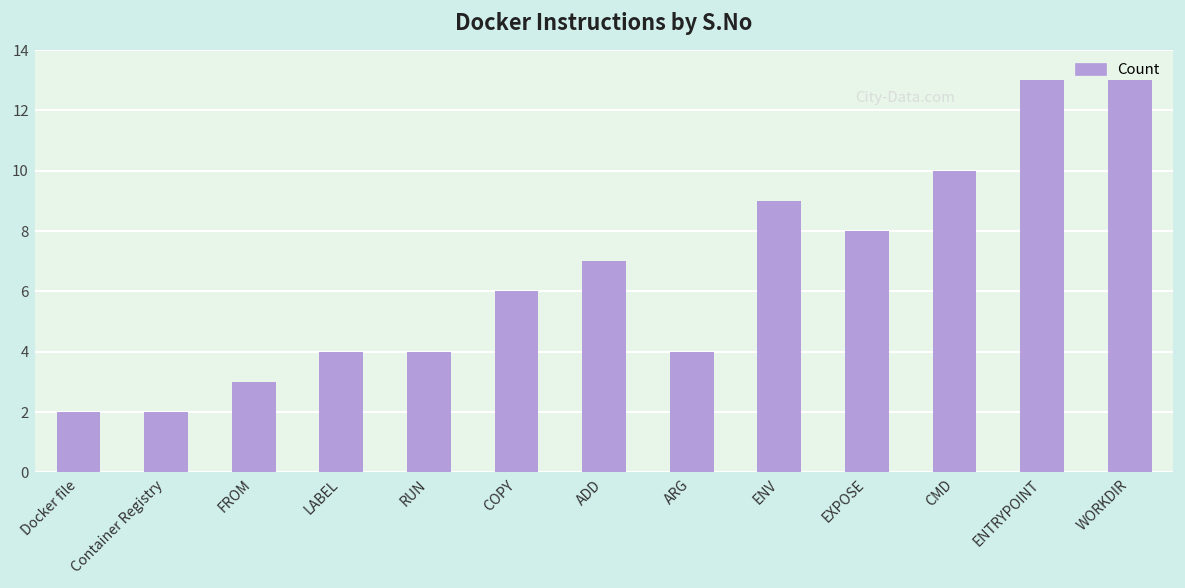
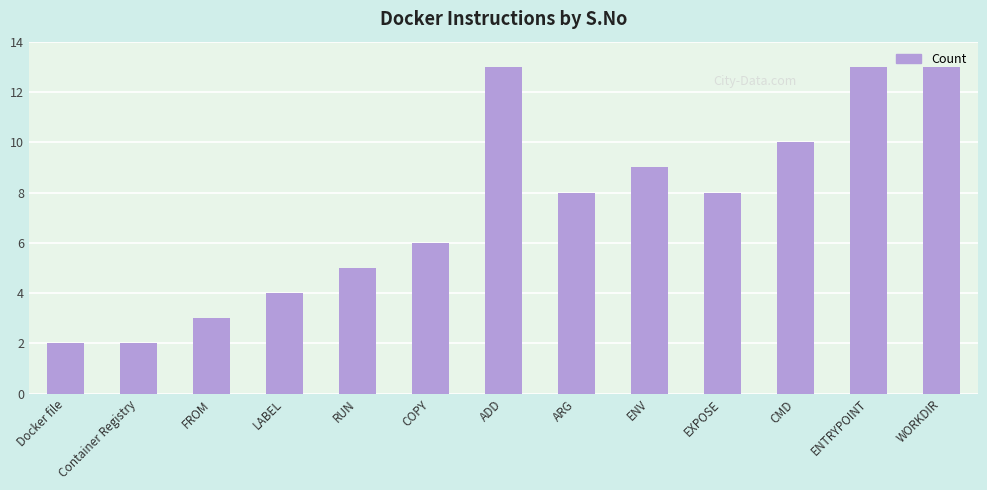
  {
    "Docker file": 2,
    "Container Registry": 2,
    "FROM": 3,
    "LABEL": 4,
-   "RUN": 4,
+   "RUN": 5,
    "COPY": 6,
-   "ADD": 7,
-   "ARG": 4,
+   "ADD": 13,
+   "ARG": 8,
    "ENV": 9,
    "EXPOSE": 8,
    "CMD": 10,
    "ENTRYPOINT": 13,
    "WORKDIR": 13
  }
